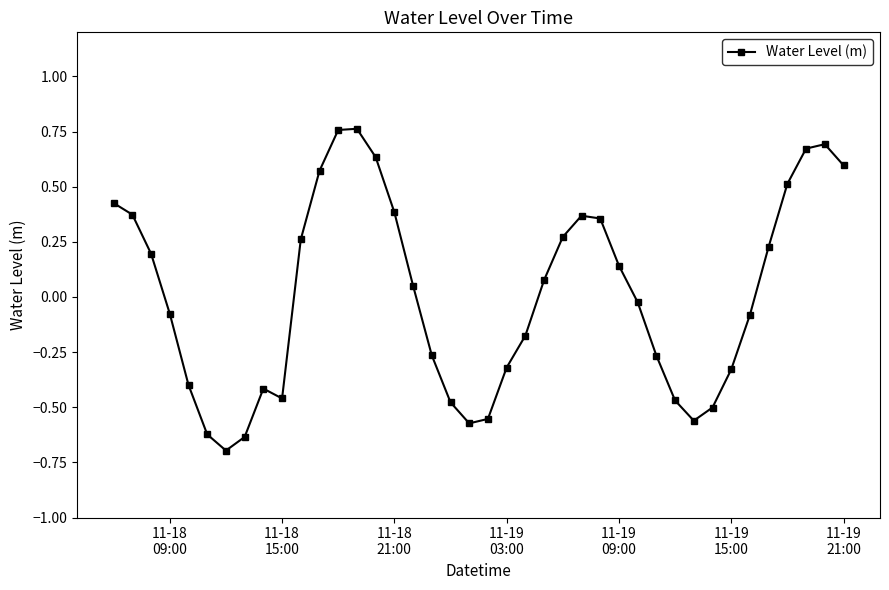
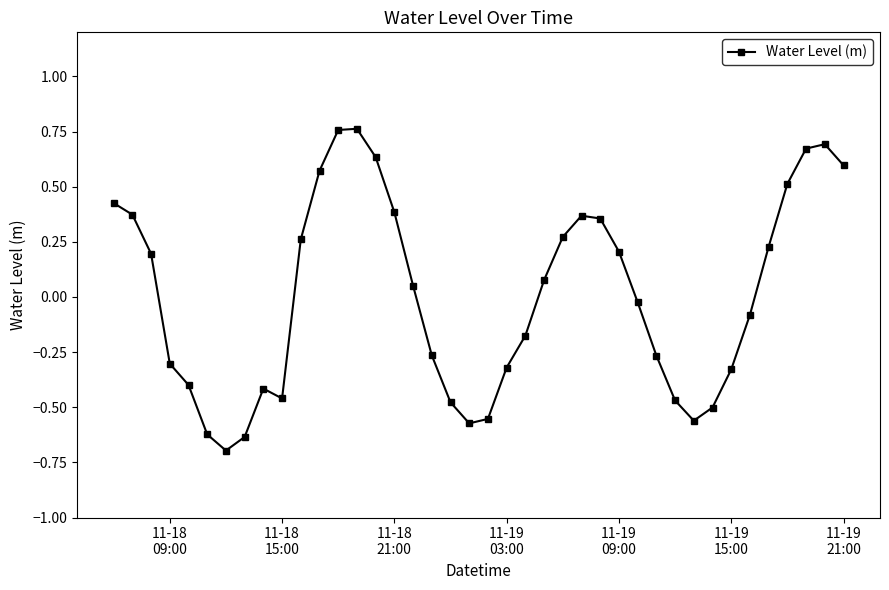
  {
-   "11-18 09:00": -0.08,
+   "11-18 09:00": -0.30,
    "11-18 15:00": -0.46,
    "11-18 21:00": 0.38,
    "11-19 03:00": -0.32,
-   "11-19 09:00": 0.14,
+   "11-19 09:00": 0.21,
    "11-19 15:00": -0.33,
    "11-19 21:00": 0.60
  }
